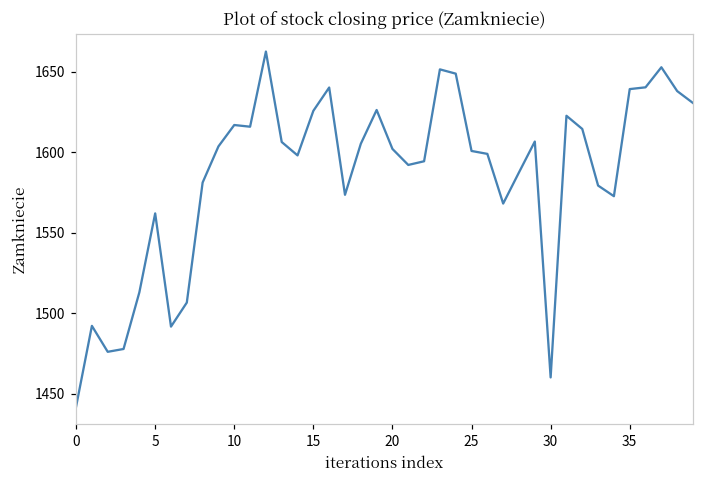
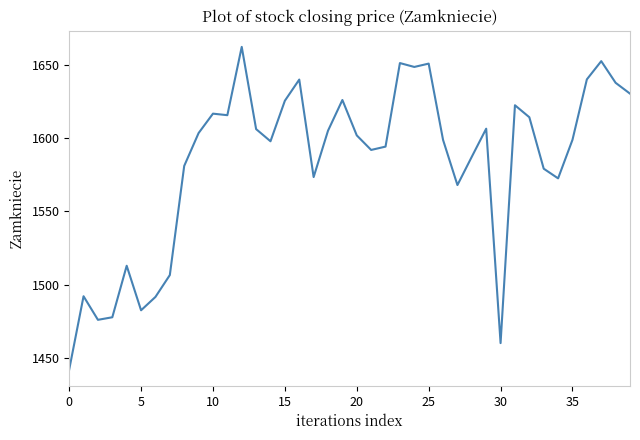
  {
    "0": 1442,
-   "5": 1562,
+   "5": 1482,
    "10": 1617,
    "15": 1626,
    "20": 1602,
-   "25": 1601,
+   "25": 1651,
    "30": 1460,
-   "35": 1639
+   "35": 1599
  }
